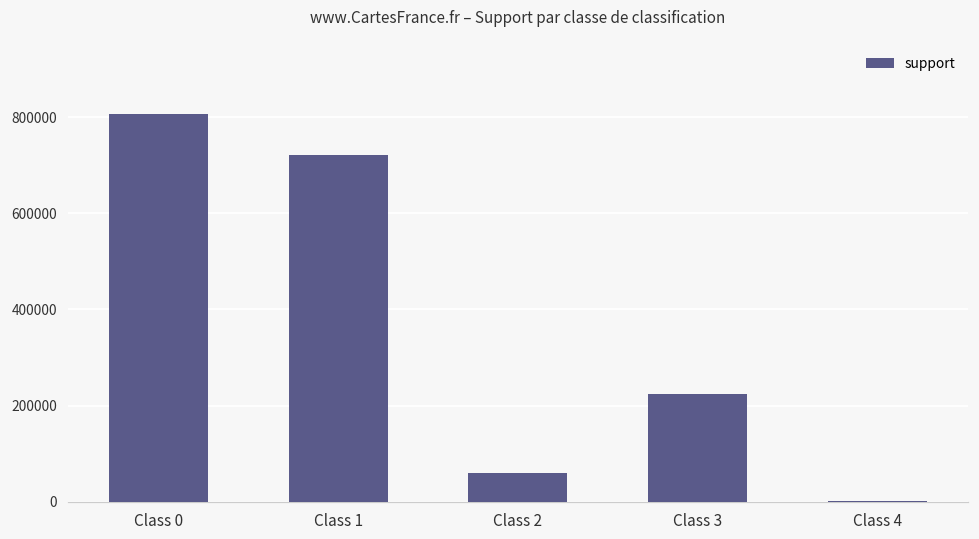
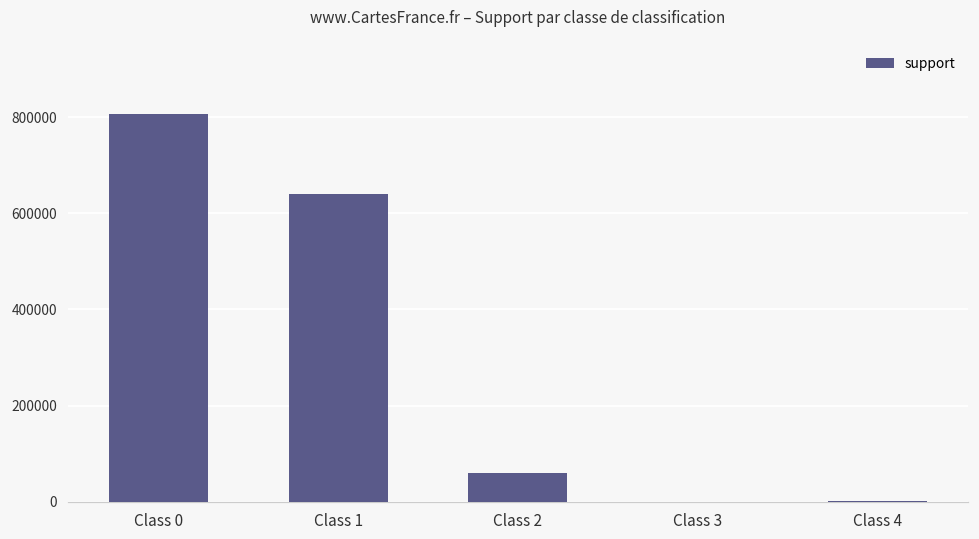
  {
    "Class 0": 810000,
-   "Class 1": 720000,
+   "Class 1": 640000,
    "Class 2": 60000,
-   "Class 3": 220000
+   "Class 3": 0
  }
